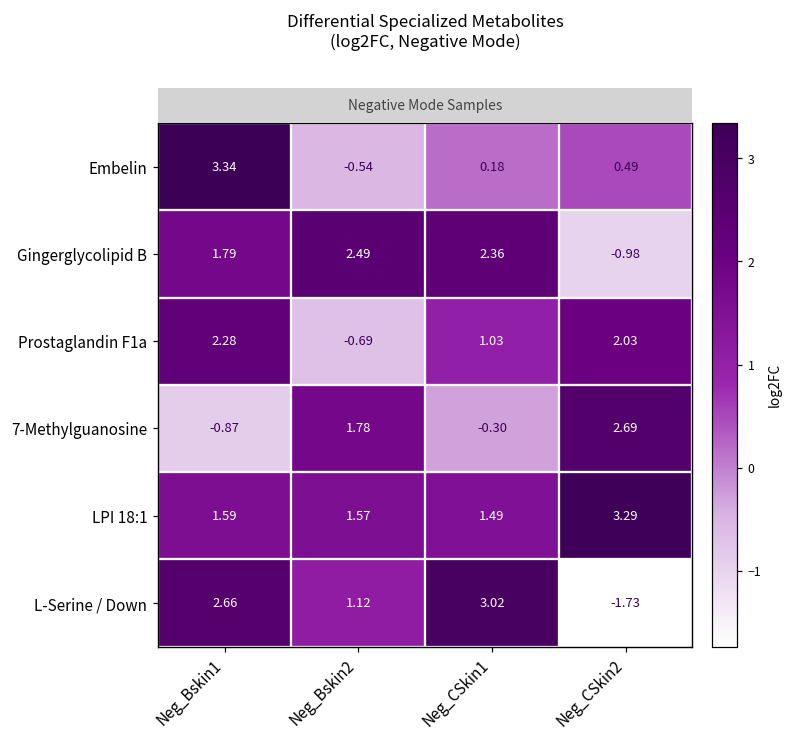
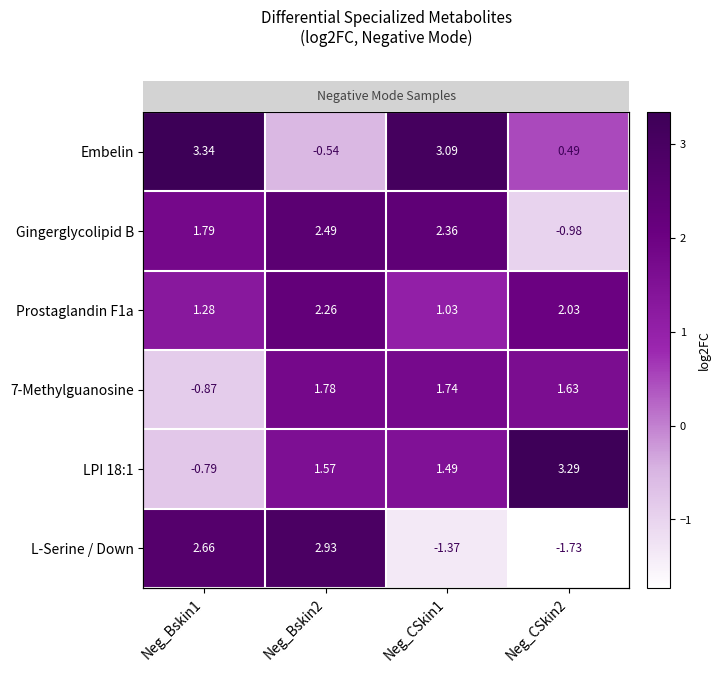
  {
    "Embelin": {
      "Neg_Bskin1": 3.34,
      "Neg_Bskin2": -0.54,
-     "Neg_CSkin1": 0.18,
+     "Neg_CSkin1": 3.09,
      "Neg_CSkin2": 0.49
    },
    "Gingerglycolipid B": {
      "Neg_Bskin1": 1.79,
      "Neg_Bskin2": 2.49,
      "Neg_CSkin1": 2.36,
      "Neg_CSkin2": -0.98
    },
    "Prostaglandin F1a": {
-     "Neg_Bskin1": 2.28,
-     "Neg_Bskin2": -0.69,
+     "Neg_Bskin1": 1.28,
+     "Neg_Bskin2": 2.26,
      "Neg_CSkin1": 1.03,
      "Neg_CSkin2": 2.03
    },
    "7-Methylguanosine": {
      "Neg_Bskin1": -0.87,
      "Neg_Bskin2": 1.78,
-     "Neg_CSkin1": -0.30,
-     "Neg_CSkin2": 2.69
+     "Neg_CSkin1": 1.74,
+     "Neg_CSkin2": 1.63
    },
    "LPI 18:1": {
-     "Neg_Bskin1": 1.59,
+     "Neg_Bskin1": -0.79,
      "Neg_Bskin2": 1.57,
      "Neg_CSkin1": 1.49,
      "Neg_CSkin2": 3.29
    },
    "L-Serine / Down": {
      "Neg_Bskin1": 2.66,
-     "Neg_Bskin2": 1.12,
-     "Neg_CSkin1": 3.02,
+     "Neg_Bskin2": 2.93,
+     "Neg_CSkin1": -1.37,
      "Neg_CSkin2": -1.73
    }
  }
